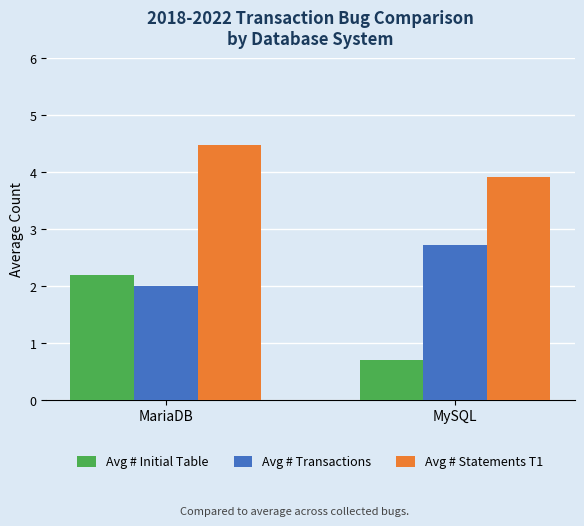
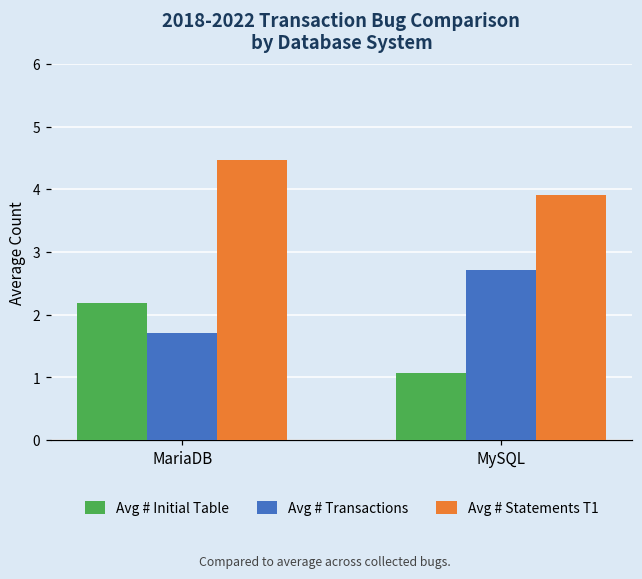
  {
    "Avg # Initial Table": {
      "MariaDB": 2.2,
-     "MySQL": 0.7
+     "MySQL": 1.1
    },
    "Avg # Transactions": {
-     "MariaDB": 2.0,
+     "MariaDB": 1.7,
      "MySQL": 2.7
    },
    "Avg # Statements T1": {
      "MariaDB": 4.5,
      "MySQL": 3.9
    }
  }
